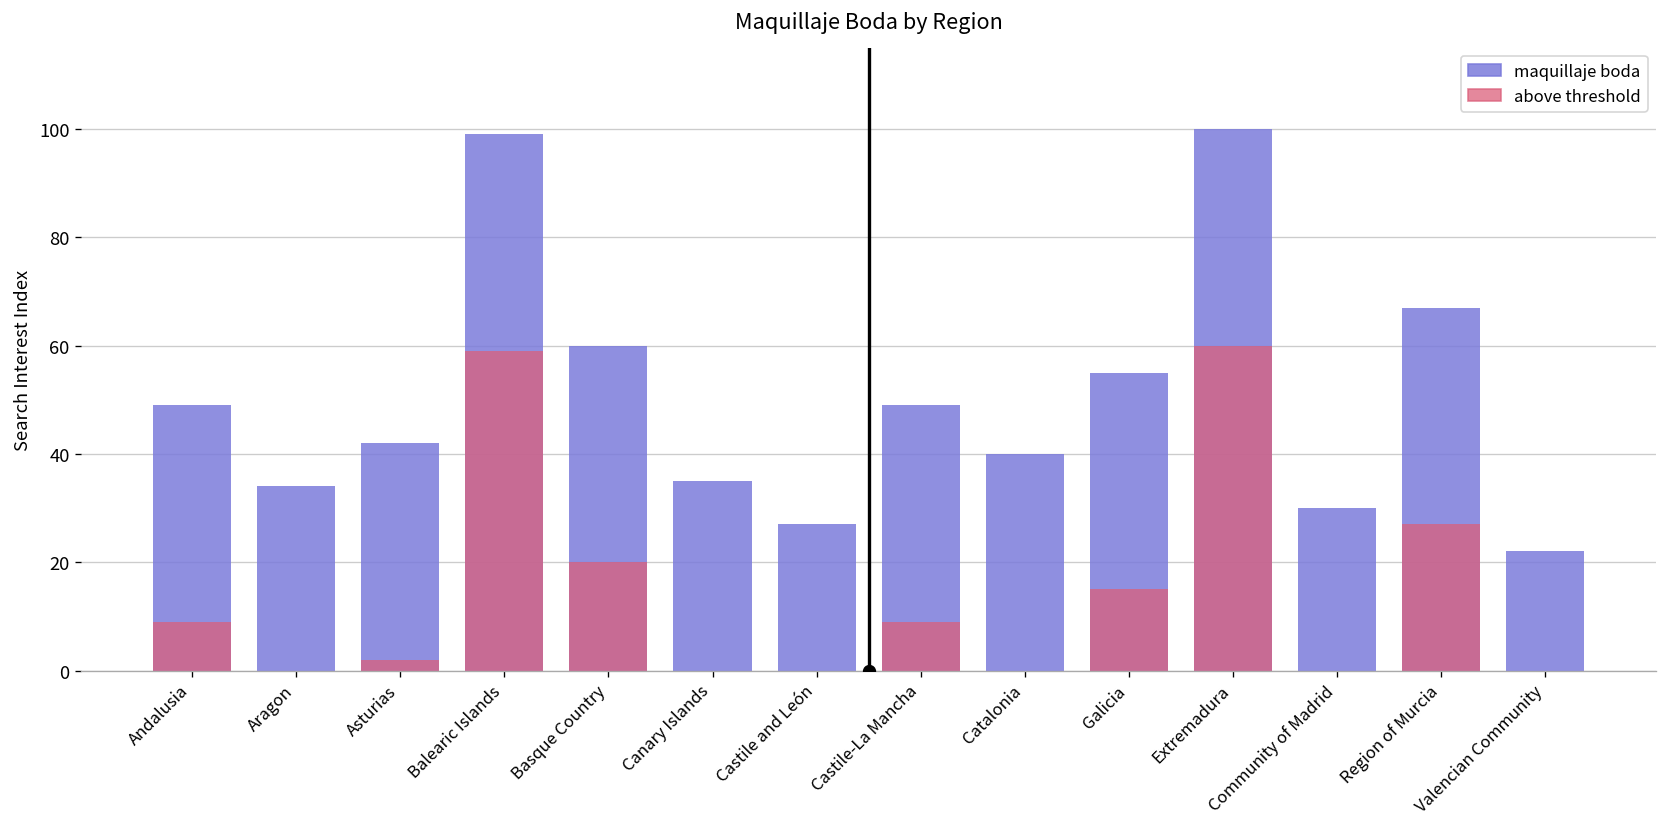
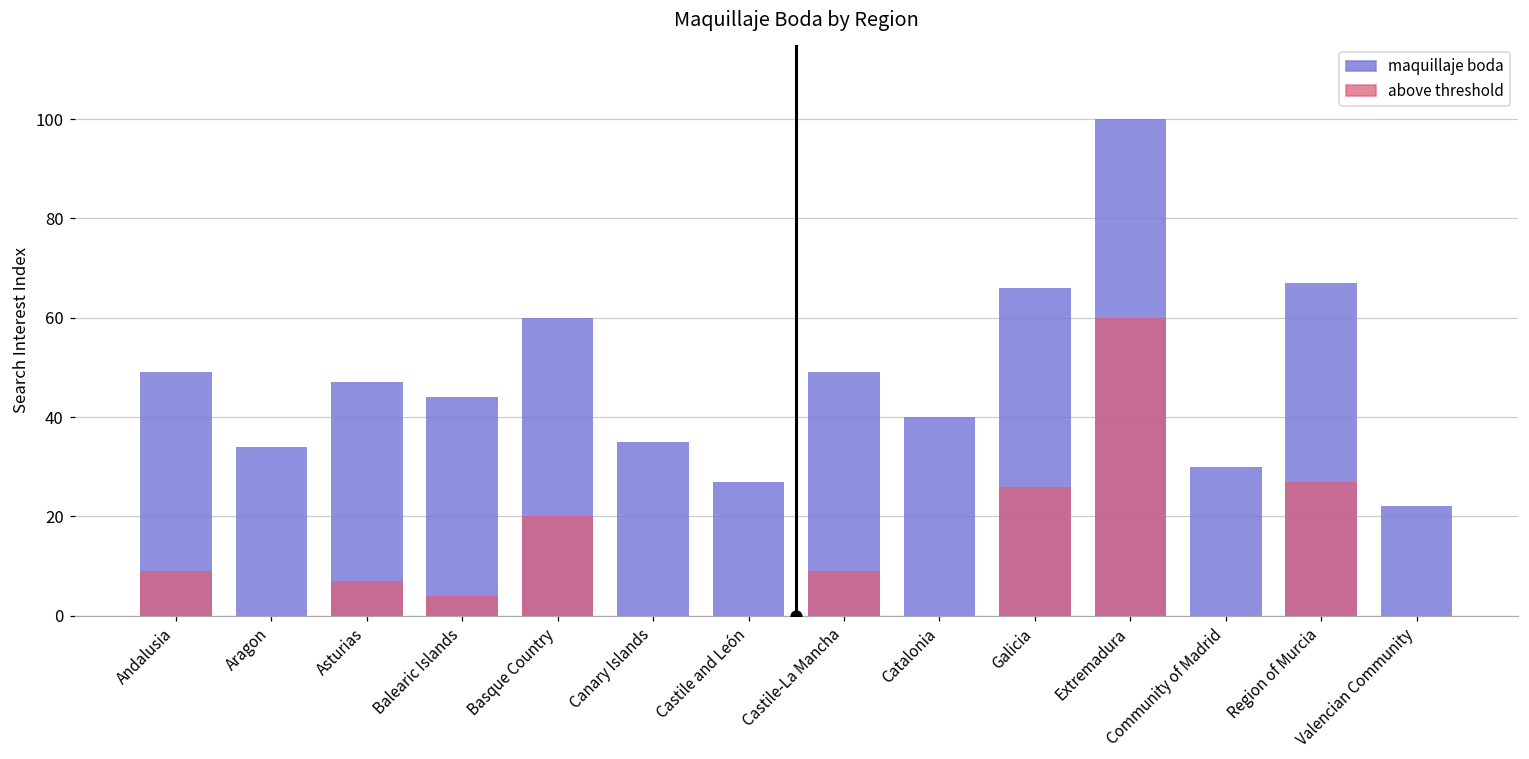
  {
    "maquillaje boda": {
      "Andalusia": 49,
      "Aragon": 34,
-     "Asturias": 42,
-     "Balearic Islands": 99,
+     "Asturias": 47,
+     "Balearic Islands": 44,
      "Basque Country": 60,
      "Canary Islands": 35,
      "Castile and León": 27,
      "Castile-La Mancha": 49,
      "Catalonia": 40,
-     "Galicia": 55,
+     "Galicia": 66,
      "Extremadura": 100,
      "Community of Madrid": 30,
      "Region of Murcia": 67,
      "Valencian Community": 22
    }
  }
